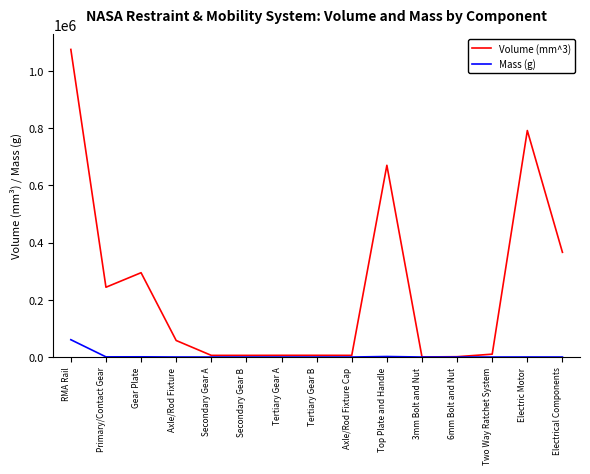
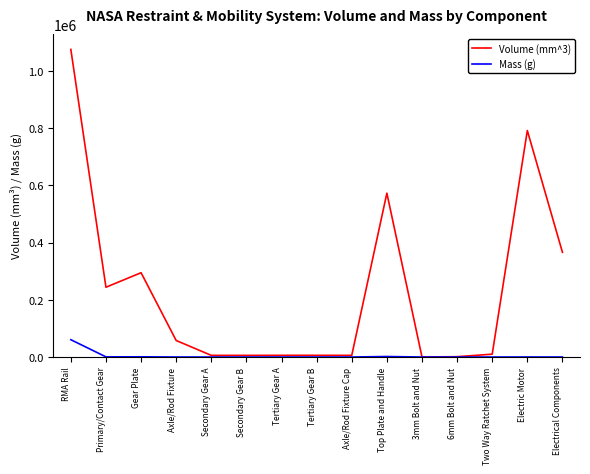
  {
    "Volume (mm^3)": {
      "RMA Rail": 1080000,
      "Primary/Contact Gear": 240000,
      "Gear Plate": 290000,
      "Axle/Rod Fixture": 60000,
-     "Top Plate and Handle": 670000,
+     "Top Plate and Handle": 570000,
      "Two Way Ratchet System": 10000,
      "Electric Motor": 790000,
      "Electrical Components": 370000
    },
    "Mass (g)": {
      "RMA Rail": 60000,
      "Primary/Contact Gear": 0,
      "Gear Plate": 0,
      "Axle/Rod Fixture": 0,
      "Top Plate and Handle": 0,
      "Two Way Ratchet System": 0,
      "Electric Motor": 0,
      "Electrical Components": 0
    }
  }
